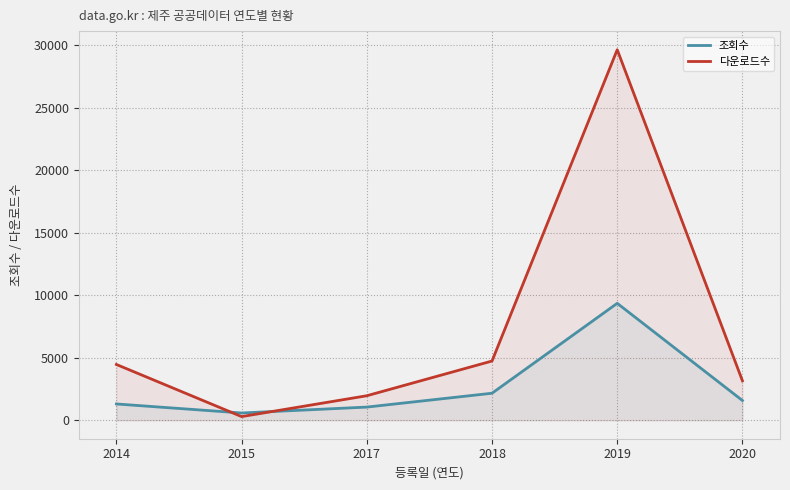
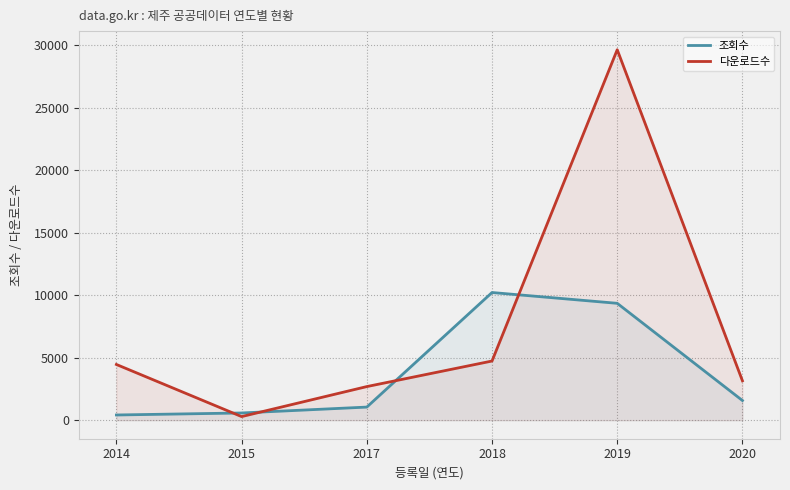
  {
    "조회수": {
-     "2014": 1300,
+     "2014": 400,
      "2015": 600,
      "2017": 1000,
-     "2018": 2200,
+     "2018": 10200,
      "2019": 9300,
      "2020": 1600
    },
    "다운로드수": {
      "2014": 4500,
      "2015": 300,
-     "2017": 2000,
+     "2017": 2700,
      "2018": 4700,
      "2019": 29600,
      "2020": 3200
    }
  }
